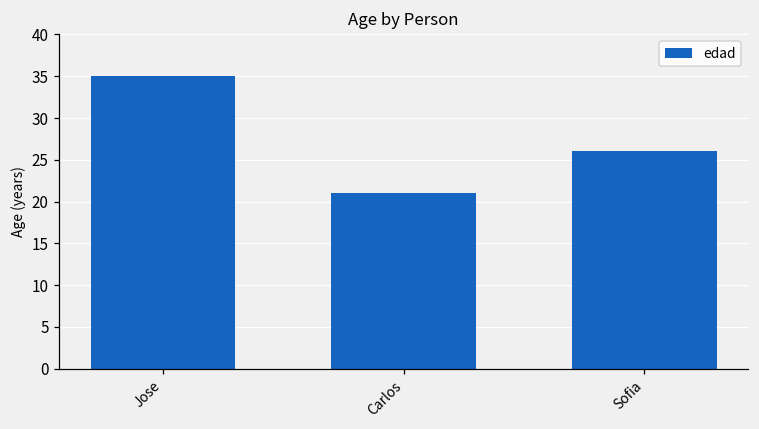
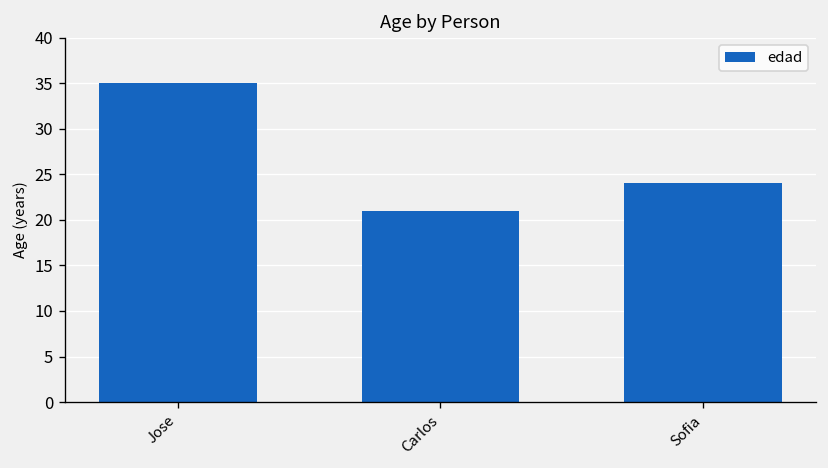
  {
    "Jose": 35,
    "Carlos": 21,
-   "Sofia": 26
+   "Sofia": 24
  }
